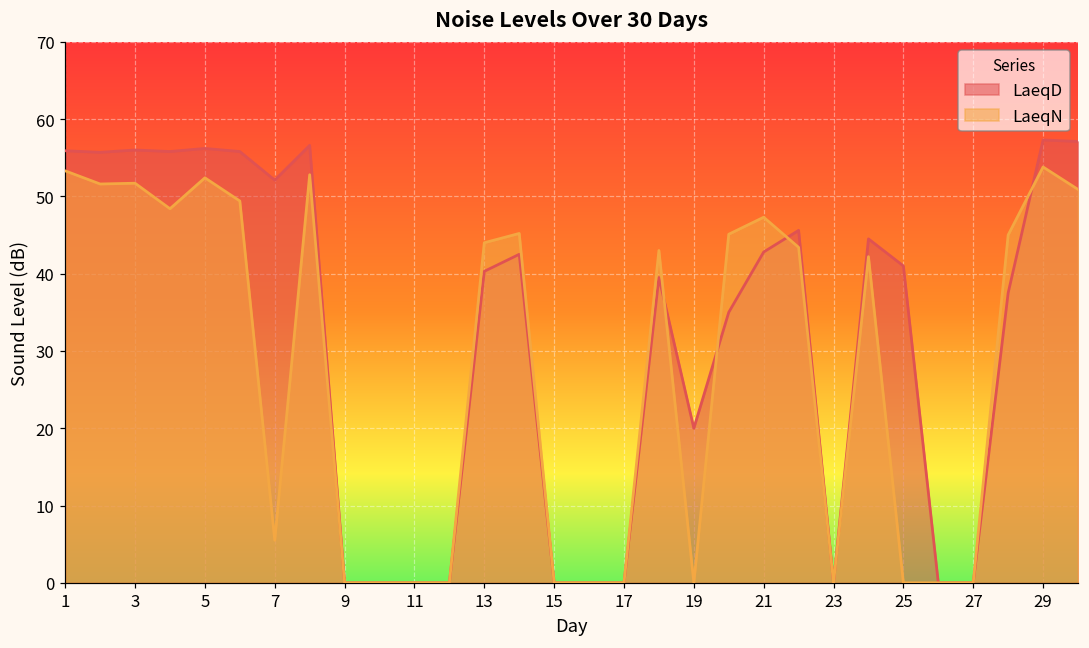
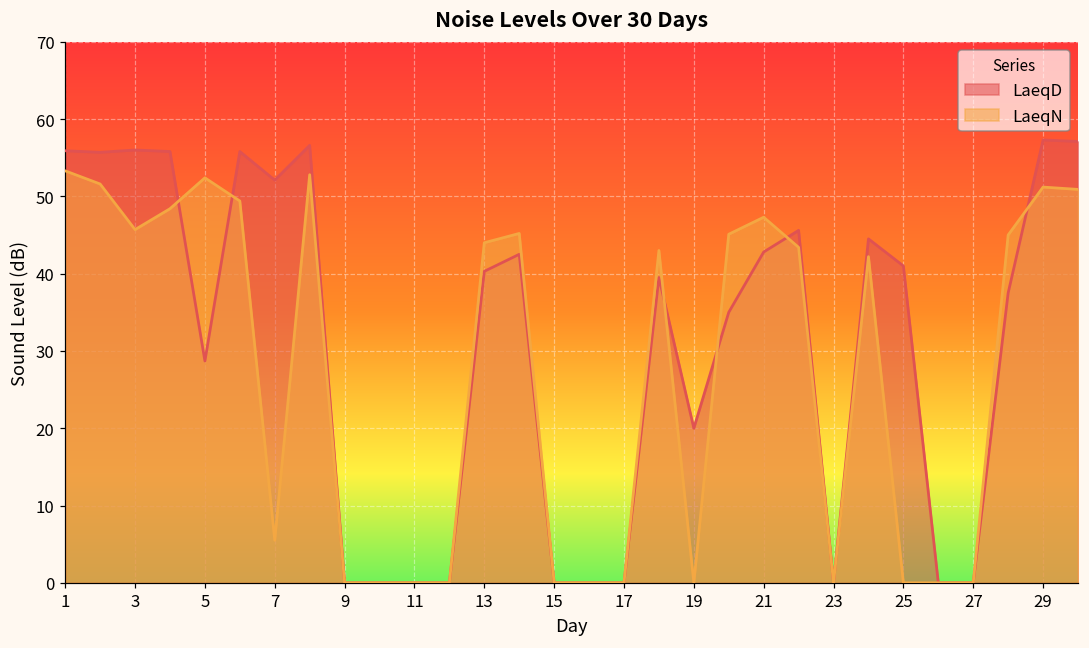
  {
    "LaeqD": {
      "1": 56,
      "3": 56,
-     "5": 56,
+     "5": 29,
      "7": 52,
      "13": 40,
      "19": 20,
      "21": 43,
      "25": 41,
      "29": 57
    },
    "LaeqN": {
      "1": 53,
-     "3": 52,
+     "3": 46,
      "5": 52,
      "7": 6,
      "13": 44,
      "19": 0,
      "21": 47,
      "25": 0,
-     "29": 54
+     "29": 51
    }
  }
